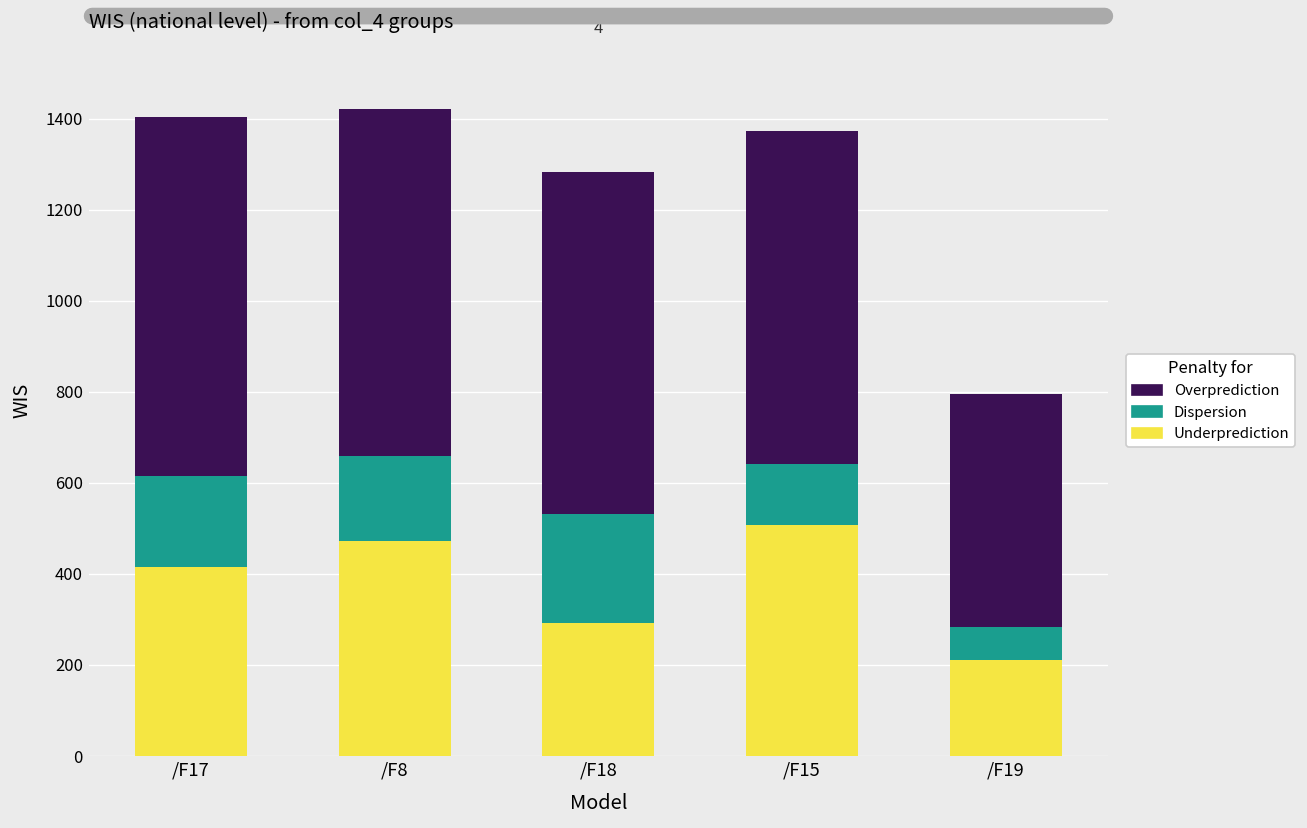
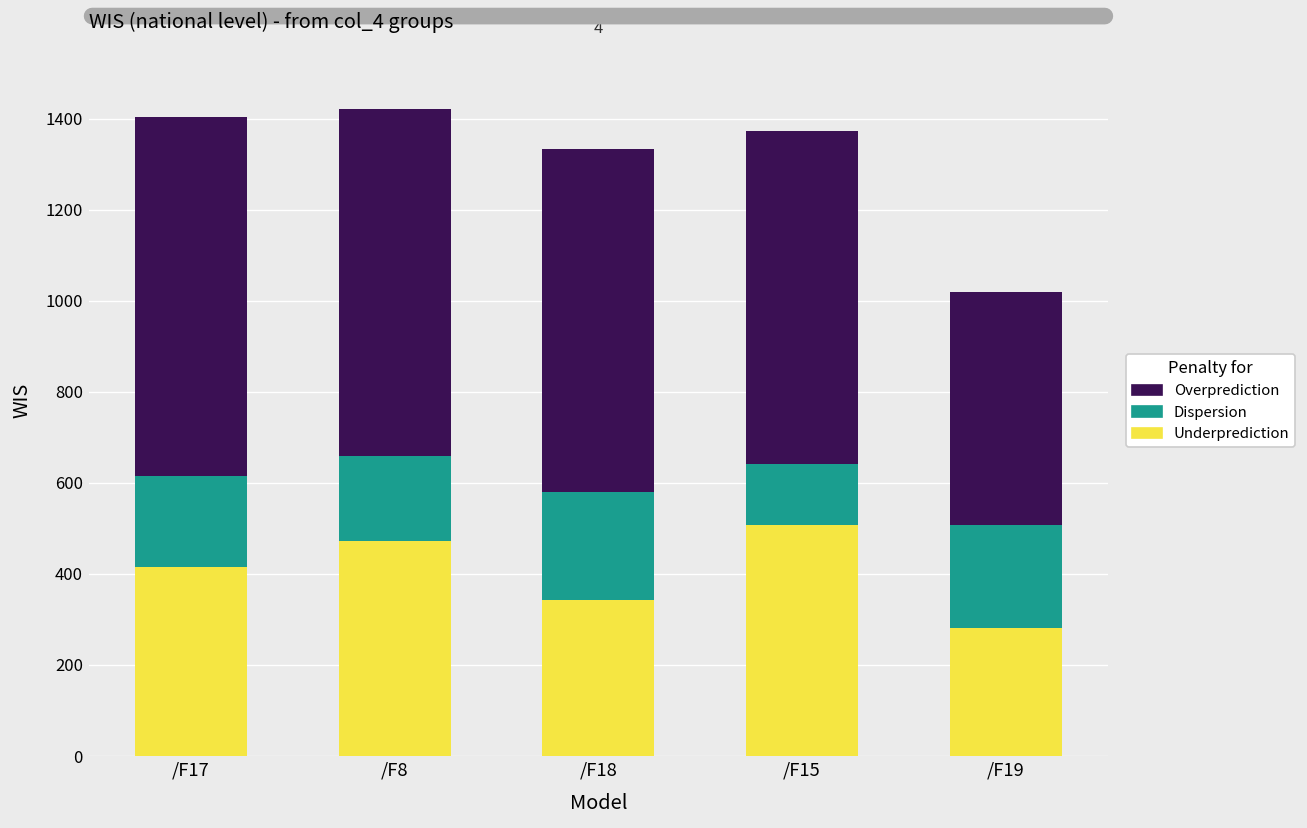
  {
    "Underprediction": {
      "/F17": 410,
      "/F8": 470,
-     "/F18": 290,
+     "/F18": 340,
      "/F15": 510,
-     "/F19": 210
+     "/F19": 280
    },
    "Dispersion": {
      "/F17": 200,
      "/F8": 190,
      "/F18": 240,
      "/F15": 130,
-     "/F19": 70
+     "/F19": 230
    },
    "Overprediction": {
      "/F17": 790,
      "/F8": 760,
      "/F18": 750,
      "/F15": 730,
      "/F19": 510
    }
  }
